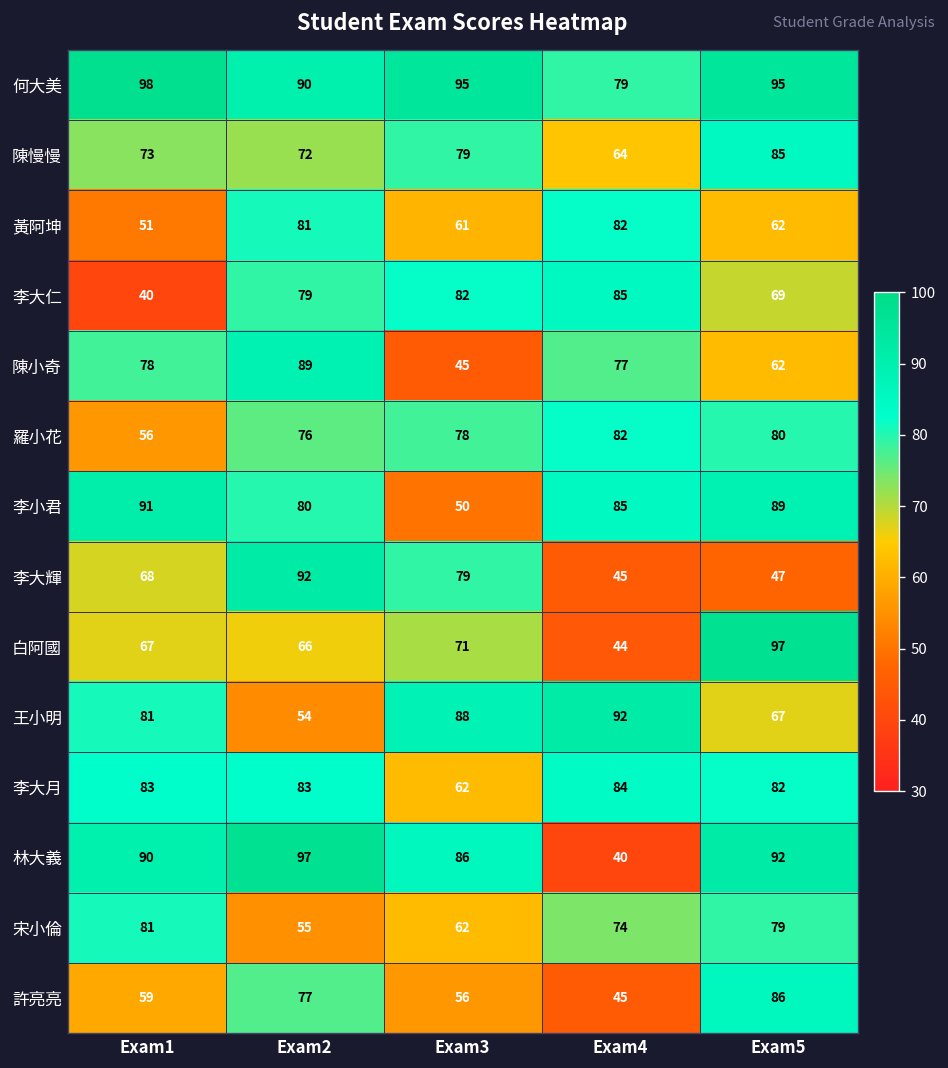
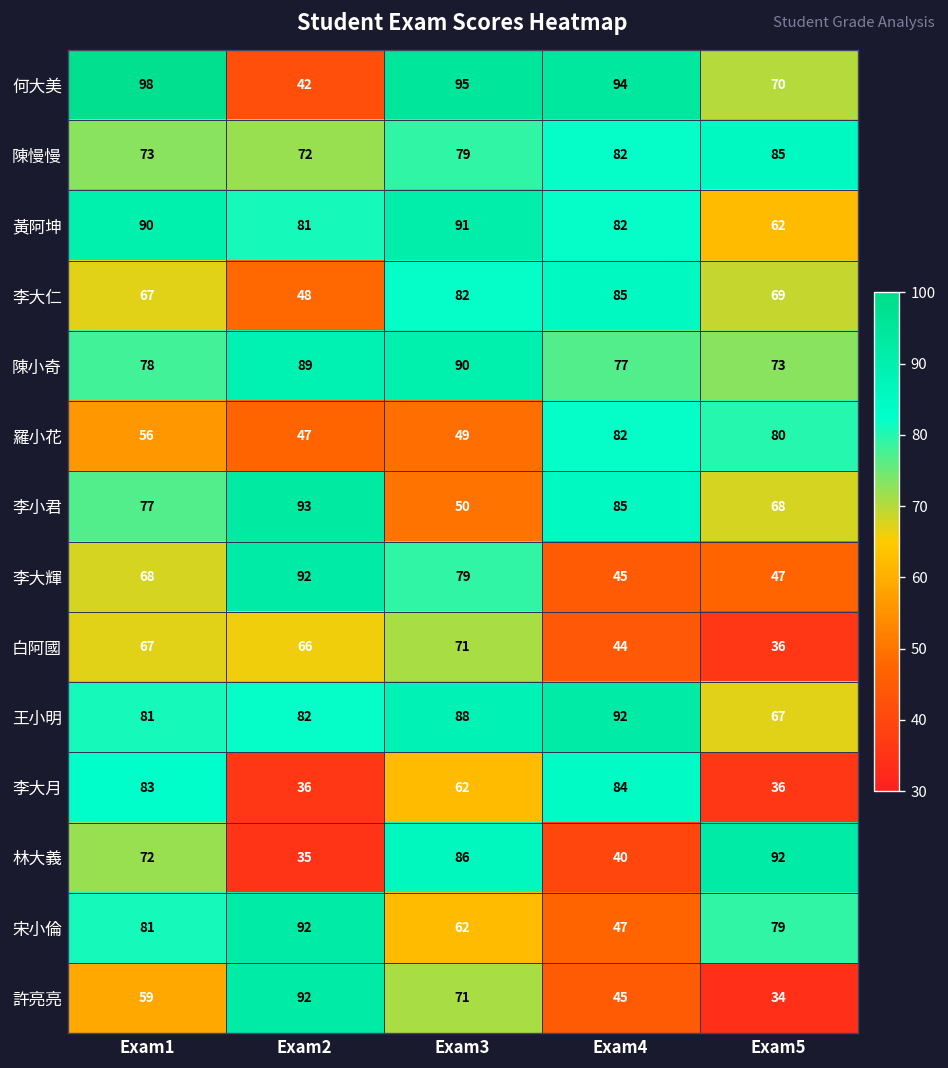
  {
    "何大美": {
      "Exam1": 98,
-     "Exam2": 90,
+     "Exam2": 42,
      "Exam3": 95,
-     "Exam4": 79,
-     "Exam5": 95
+     "Exam4": 94,
+     "Exam5": 70
    },
    "陳慢慢": {
      "Exam1": 73,
      "Exam2": 72,
      "Exam3": 79,
-     "Exam4": 64,
+     "Exam4": 82,
      "Exam5": 85
    },
    "黃阿坤": {
-     "Exam1": 51,
+     "Exam1": 90,
      "Exam2": 81,
-     "Exam3": 61,
+     "Exam3": 91,
      "Exam4": 82,
      "Exam5": 62
    },
    "李大仁": {
-     "Exam1": 40,
-     "Exam2": 79,
+     "Exam1": 67,
+     "Exam2": 48,
      "Exam3": 82,
      "Exam4": 85,
      "Exam5": 69
    },
    "陳小奇": {
      "Exam1": 78,
      "Exam2": 89,
-     "Exam3": 45,
+     "Exam3": 90,
      "Exam4": 77,
-     "Exam5": 62
+     "Exam5": 73
    },
    "羅小花": {
      "Exam1": 56,
-     "Exam2": 76,
-     "Exam3": 78,
+     "Exam2": 47,
+     "Exam3": 49,
      "Exam4": 82,
      "Exam5": 80
    },
    "李小君": {
-     "Exam1": 91,
-     "Exam2": 80,
+     "Exam1": 77,
+     "Exam2": 93,
      "Exam3": 50,
      "Exam4": 85,
-     "Exam5": 89
+     "Exam5": 68
    },
    "李大輝": {
      "Exam1": 68,
      "Exam2": 92,
      "Exam3": 79,
      "Exam4": 45,
      "Exam5": 47
    },
    "白阿國": {
      "Exam1": 67,
      "Exam2": 66,
      "Exam3": 71,
      "Exam4": 44,
-     "Exam5": 97
+     "Exam5": 36
    },
    "王小明": {
      "Exam1": 81,
-     "Exam2": 54,
+     "Exam2": 82,
      "Exam3": 88,
      "Exam4": 92,
      "Exam5": 67
    },
    "李大月": {
      "Exam1": 83,
-     "Exam2": 83,
+     "Exam2": 36,
      "Exam3": 62,
      "Exam4": 84,
-     "Exam5": 82
+     "Exam5": 36
    },
    "林大義": {
-     "Exam1": 90,
-     "Exam2": 97,
+     "Exam1": 72,
+     "Exam2": 35,
      "Exam3": 86,
      "Exam4": 40,
      "Exam5": 92
    },
    "宋小倫": {
      "Exam1": 81,
-     "Exam2": 55,
+     "Exam2": 92,
      "Exam3": 62,
-     "Exam4": 74,
+     "Exam4": 47,
      "Exam5": 79
    },
    "許亮亮": {
      "Exam1": 59,
-     "Exam2": 77,
-     "Exam3": 56,
+     "Exam2": 92,
+     "Exam3": 71,
      "Exam4": 45,
-     "Exam5": 86
+     "Exam5": 34
    }
  }
